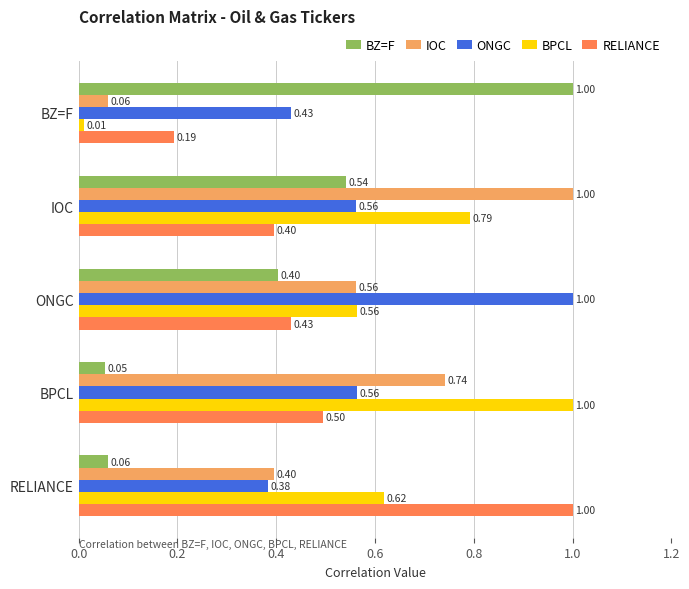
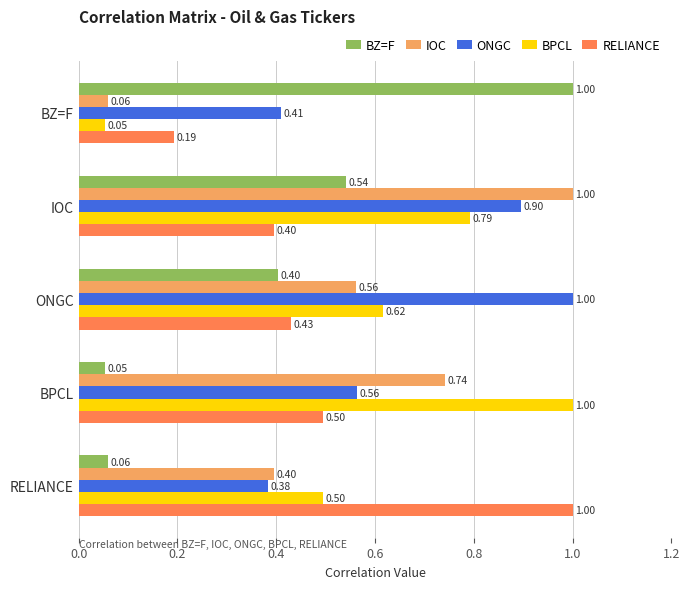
  {
    "BZ=F": {
      "BZ=F": 1.00,
      "IOC": 0.54,
      "ONGC": 0.40,
      "BPCL": 0.05,
      "RELIANCE": 0.06
    },
    "ONGC": {
-     "BZ=F": 0.43,
-     "IOC": 0.56,
+     "BZ=F": 0.41,
+     "IOC": 0.90,
      "ONGC": 1.00,
      "BPCL": 0.56,
      "RELIANCE": 0.38
    },
    "BPCL": {
-     "BZ=F": 0.01,
+     "BZ=F": 0.05,
      "IOC": 0.79,
-     "ONGC": 0.56,
+     "ONGC": 0.62,
      "BPCL": 1.00,
-     "RELIANCE": 0.62
+     "RELIANCE": 0.50
    }
  }
